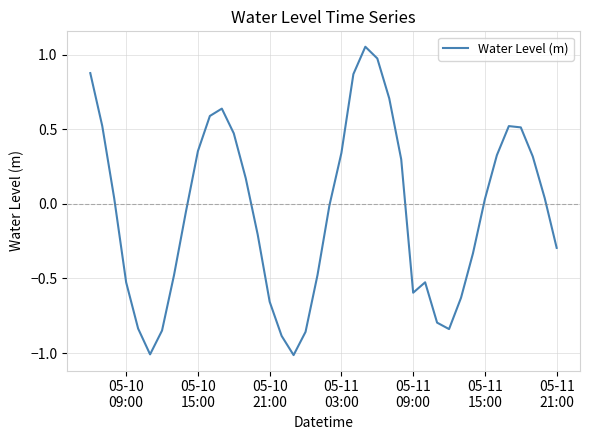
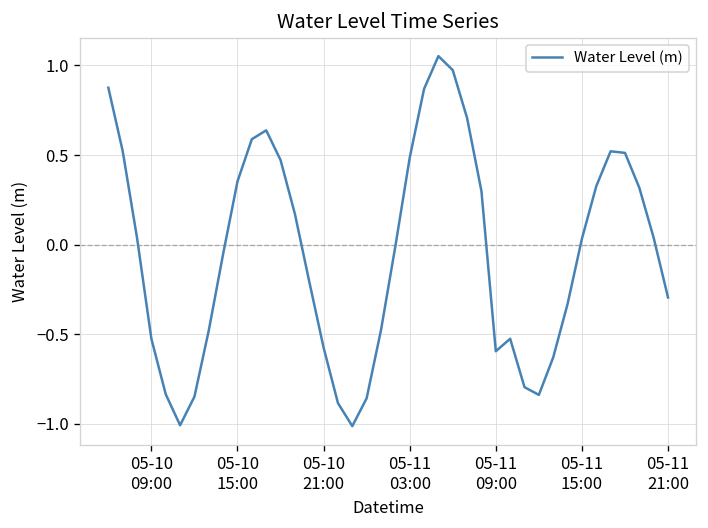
  {
    "05-10 09:00": -0.53,
    "05-10 15:00": 0.35,
-   "05-10 21:00": -0.66,
-   "05-11 03:00": 0.34,
+   "05-10 21:00": -0.58,
+   "05-11 03:00": 0.48,
    "05-11 09:00": -0.60,
    "05-11 15:00": 0.03,
    "05-11 21:00": -0.30
  }
